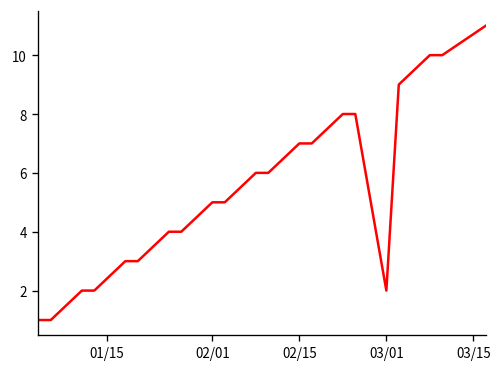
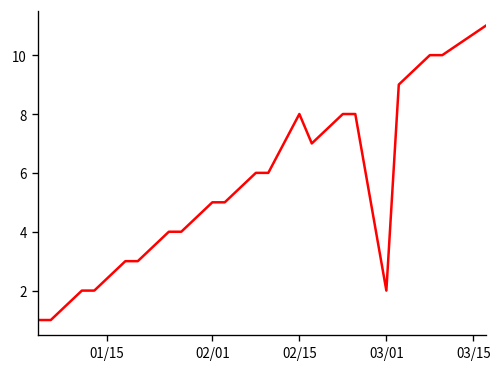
  {
    "02/01": 5,
-   "02/15": 7,
+   "02/15": 8,
    "03/01": 2
  }
